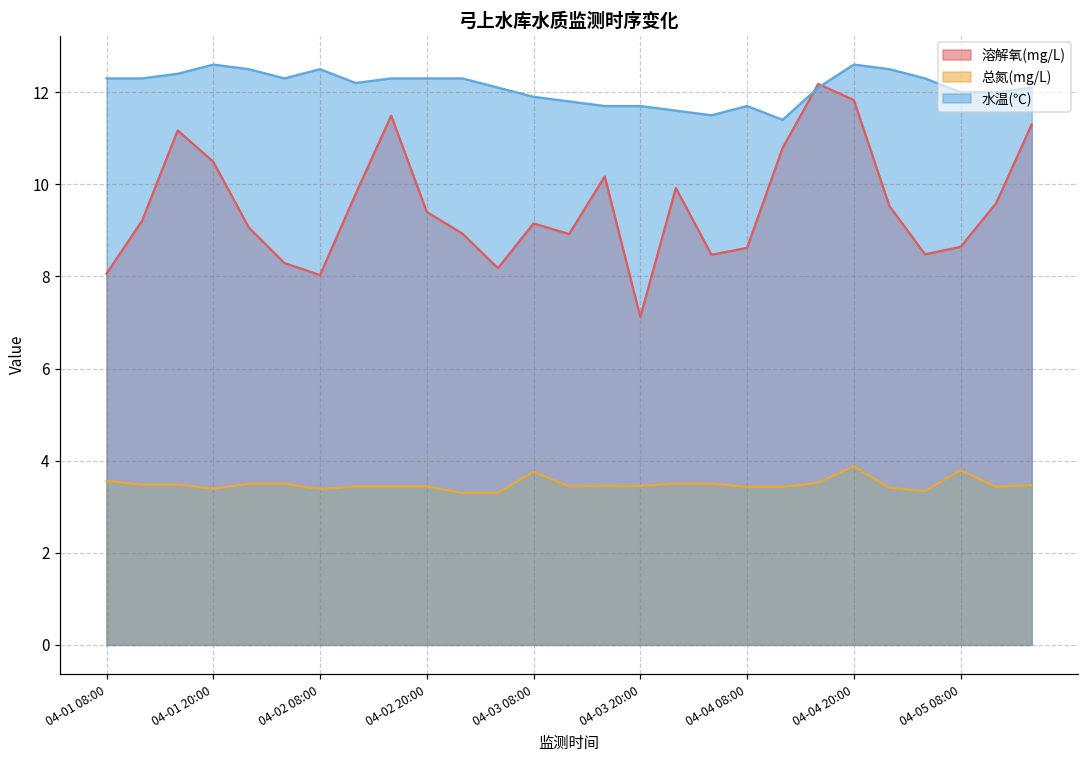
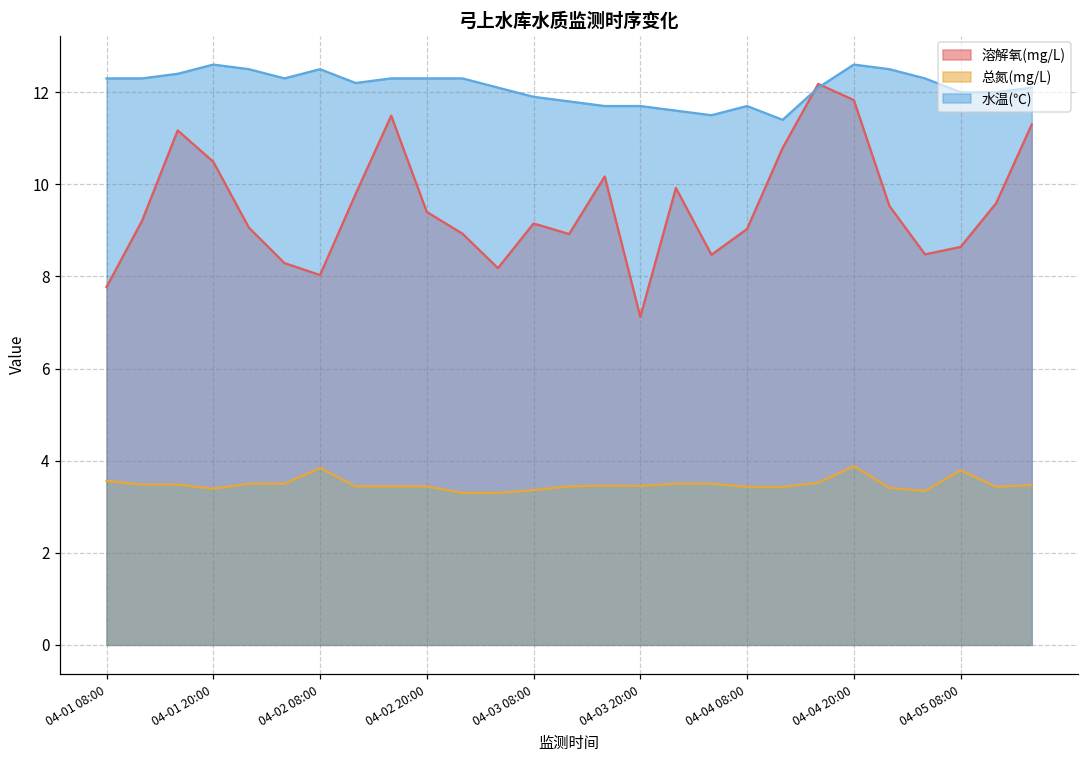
  {
    "溶解氧(mg/L)": {
-     "04-01 08:00": 8.1,
+     "04-01 08:00": 7.8,
      "04-01 20:00": 10.5,
      "04-02 08:00": 8.0,
      "04-02 20:00": 9.4,
      "04-03 08:00": 9.2,
      "04-03 20:00": 7.1,
-     "04-04 08:00": 8.6,
+     "04-04 08:00": 9.0,
      "04-04 20:00": 11.8,
      "04-05 08:00": 8.6
    },
    "总氮(mg/L)": {
      "04-01 08:00": 3.6,
      "04-01 20:00": 3.4,
-     "04-02 08:00": 3.4,
+     "04-02 08:00": 3.8,
      "04-02 20:00": 3.4,
-     "04-03 08:00": 3.8,
+     "04-03 08:00": 3.4,
      "04-03 20:00": 3.5,
      "04-04 08:00": 3.4,
      "04-04 20:00": 3.9,
      "04-05 08:00": 3.8
    },
    "水温(℃)": {
      "04-01 08:00": 12.3,
      "04-01 20:00": 12.6,
      "04-02 08:00": 12.5,
      "04-02 20:00": 12.3,
      "04-03 08:00": 11.9,
      "04-03 20:00": 11.7,
      "04-04 08:00": 11.7,
      "04-04 20:00": 12.6
    }
  }
